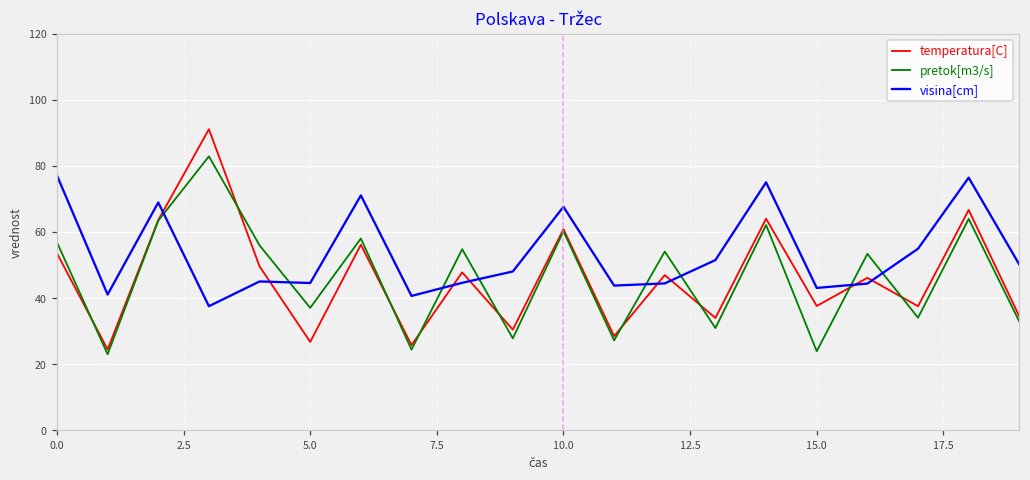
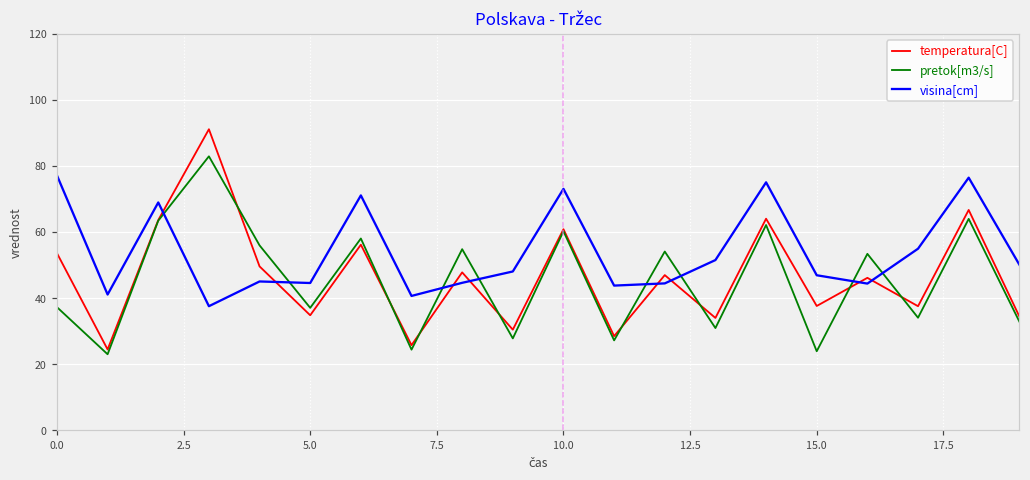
  {
    "temperatura[C]": {
      "0.0": 54,
-     "5.0": 27,
+     "5.0": 35,
      "15.0": 38
    },
    "pretok[m3/s]": {
-     "0.0": 57,
+     "0.0": 37,
      "5.0": 37,
      "15.0": 24
    },
    "visina[cm]": {
      "0.0": 77,
      "5.0": 45,
-     "10.0": 68,
-     "15.0": 43
+     "10.0": 73,
+     "15.0": 47
    }
  }
